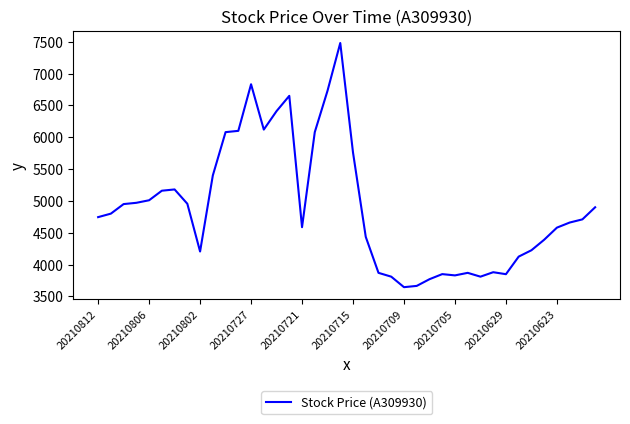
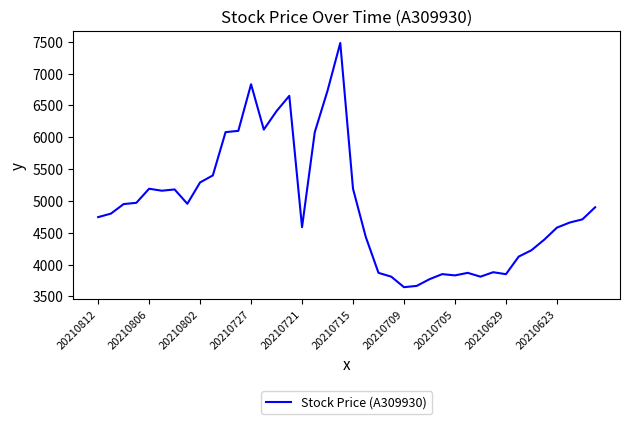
  {
    "20210812": 4700,
-   "20210806": 5000,
-   "20210802": 4200,
+   "20210806": 5200,
+   "20210802": 5300,
    "20210727": 6800,
    "20210721": 4600,
-   "20210715": 5800,
+   "20210715": 5200,
    "20210709": 3600,
    "20210705": 3800,
    "20210629": 3800,
    "20210623": 4600
  }
